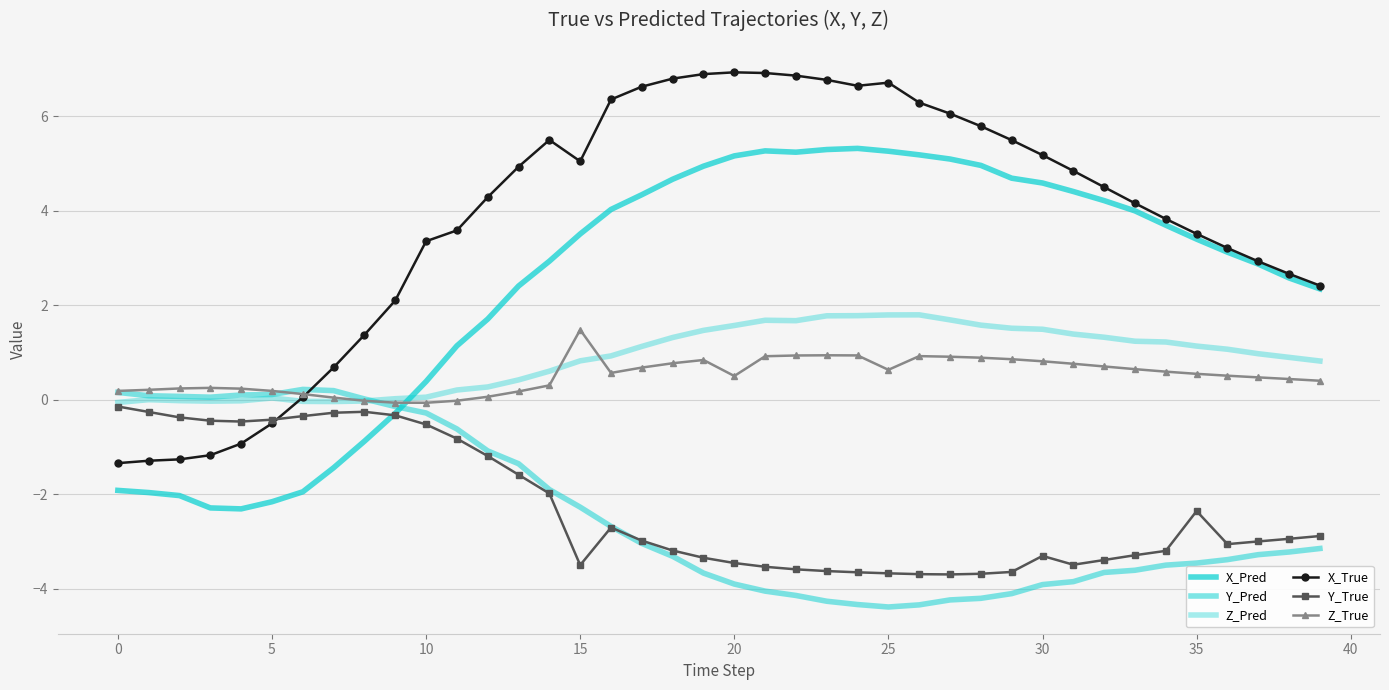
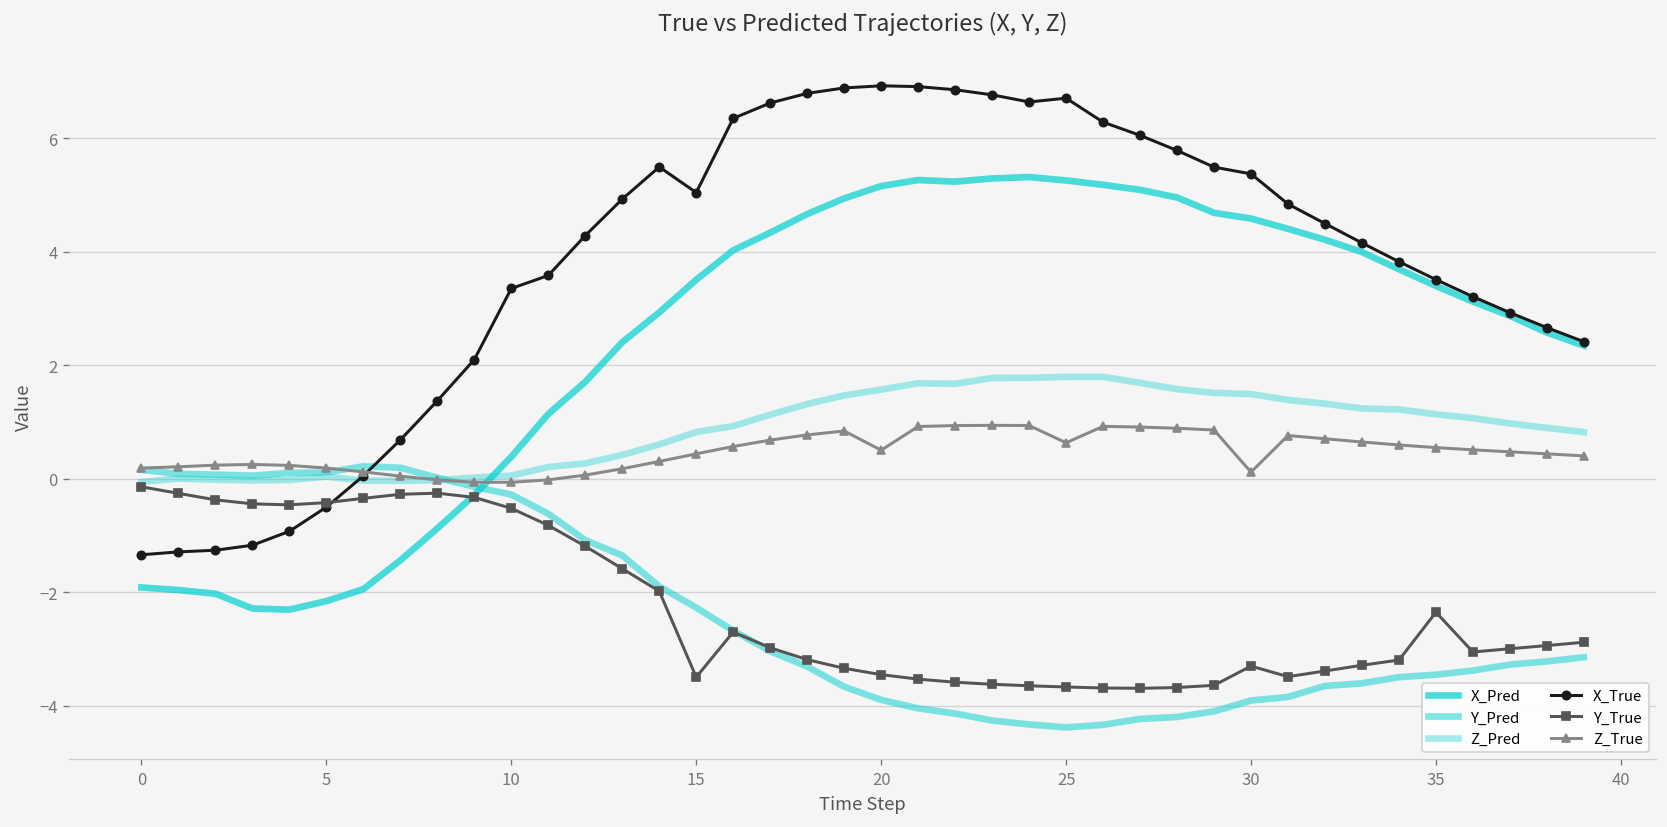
  {
    "X_True": {
      "0": -1.3,
      "5": -0.5,
      "10": 3.4,
      "15": 5.0,
      "20": 6.9,
      "25": 6.7,
-     "30": 5.2,
+     "30": 5.4,
      "35": 3.5
    },
    "Y_True": {
      "0": -0.1,
      "5": -0.4,
      "10": -0.5,
      "15": -3.5,
      "20": -3.5,
      "25": -3.7,
      "30": -3.3,
      "35": -2.4
    },
    "Z_True": {
      "5": 0.2,
      "10": -0.1,
-     "15": 1.5,
+     "15": 0.4,
      "20": 0.5,
      "25": 0.6,
-     "30": 0.8,
+     "30": 0.1,
      "35": 0.5
    }
  }
